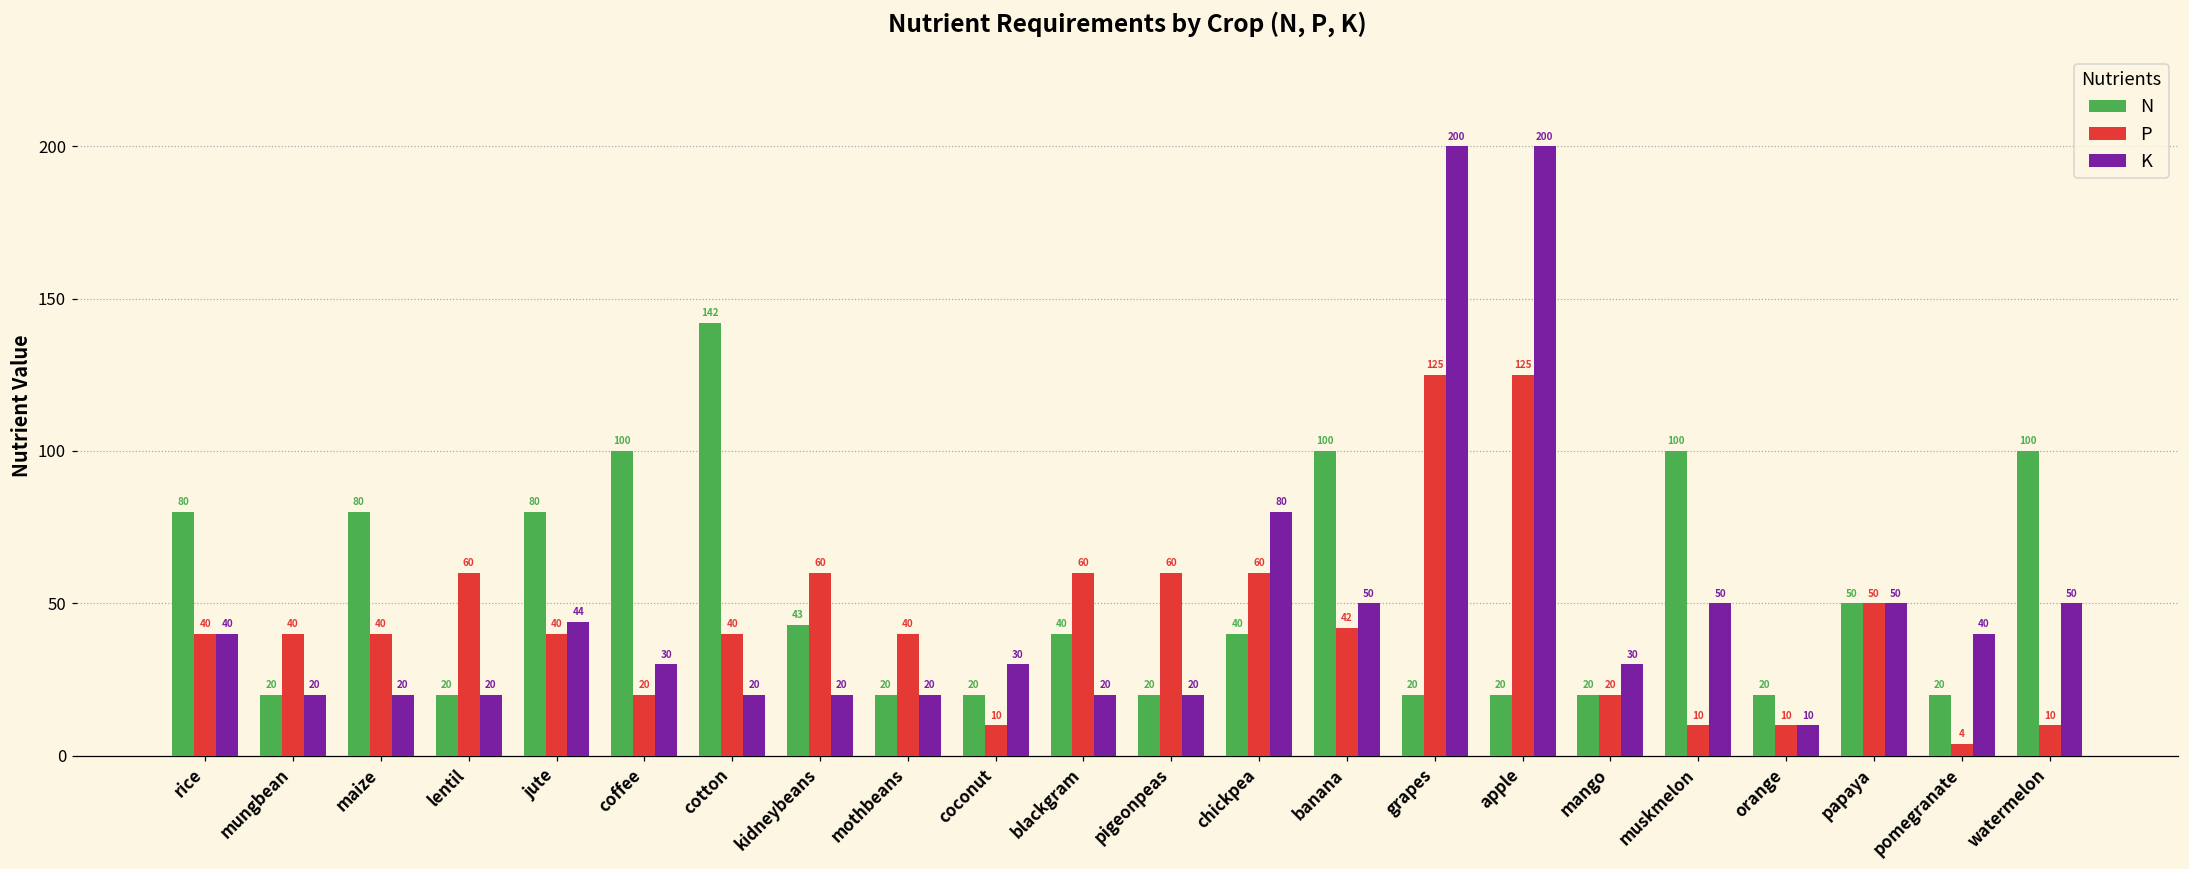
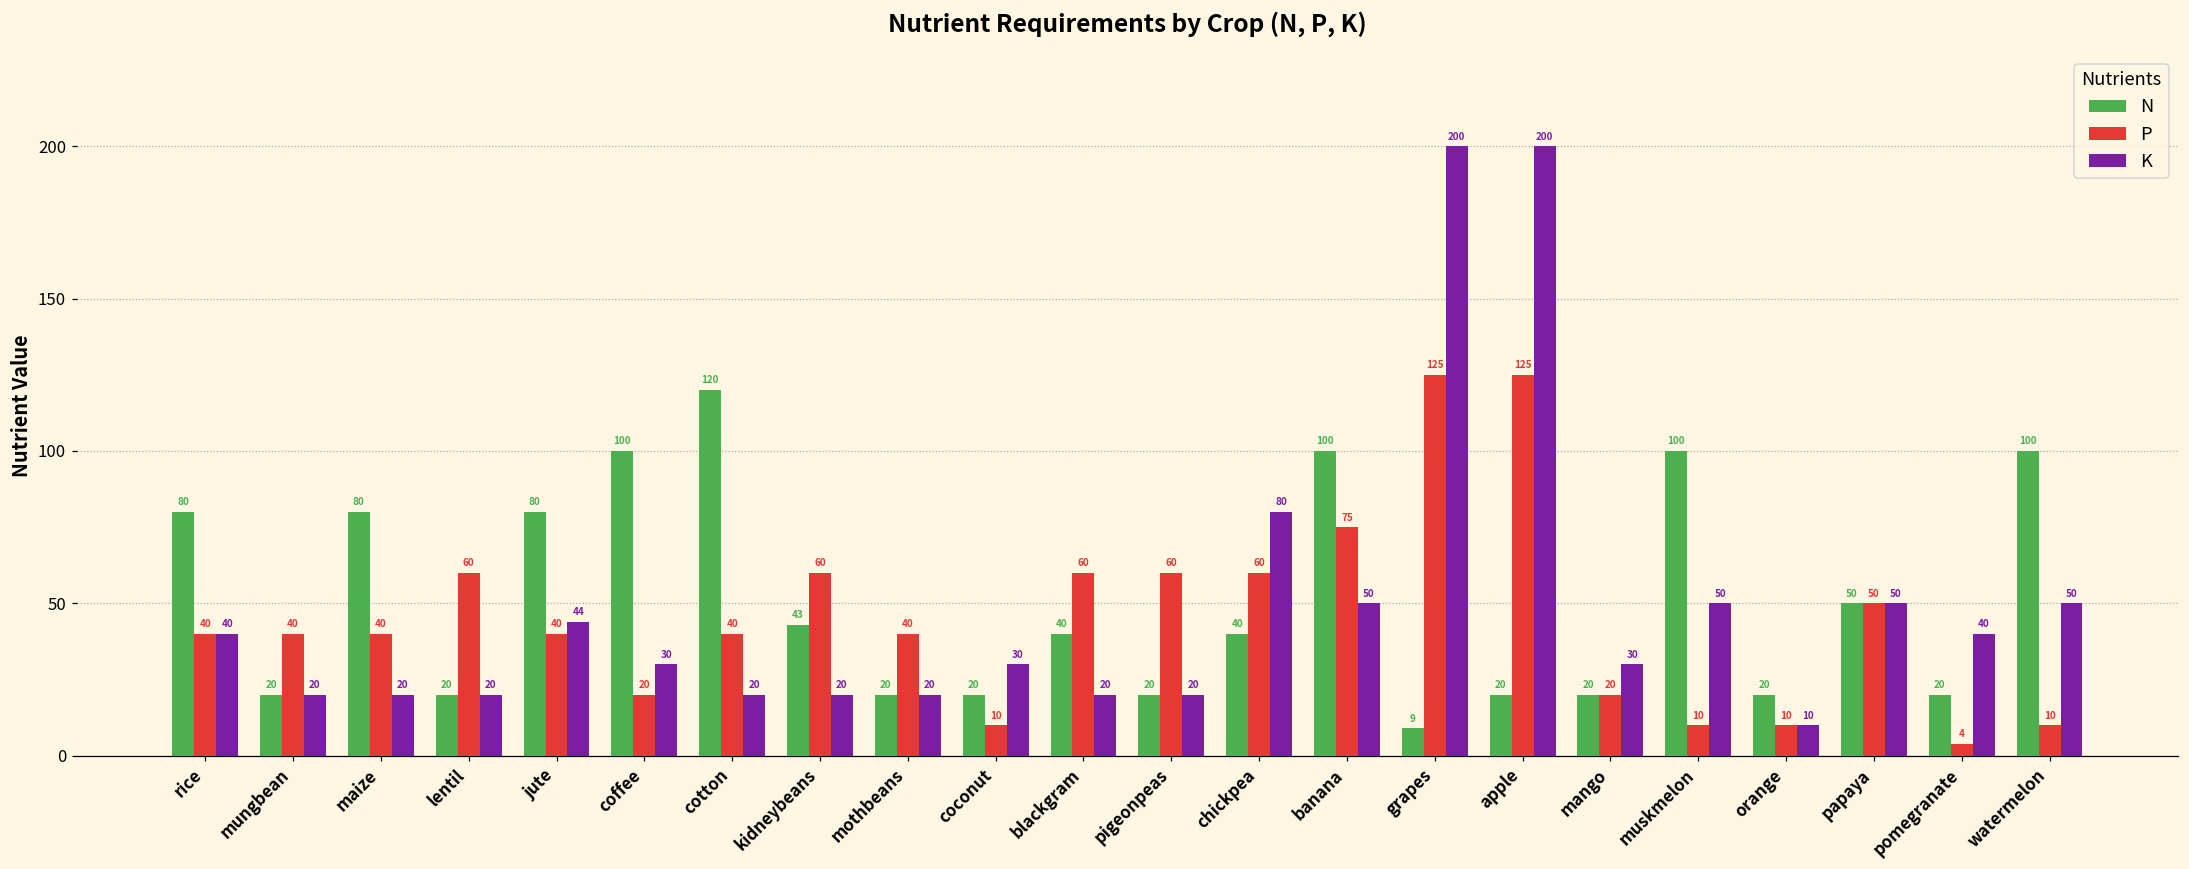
  {
    "N": {
      "rice": 80,
      "mungbean": 20,
      "maize": 80,
      "lentil": 20,
      "jute": 80,
      "coffee": 100,
-     "cotton": 142,
+     "cotton": 120,
      "kidneybeans": 43,
      "mothbeans": 20,
      "coconut": 20,
      "blackgram": 40,
      "pigeonpeas": 20,
      "chickpea": 40,
      "banana": 100,
-     "grapes": 20,
+     "grapes": 9,
      "apple": 20,
      "mango": 20,
      "muskmelon": 100,
      "orange": 20,
      "papaya": 50,
      "pomegranate": 20,
      "watermelon": 100
    },
    "P": {
      "rice": 40,
      "mungbean": 40,
      "maize": 40,
      "lentil": 60,
      "jute": 40,
      "coffee": 20,
      "cotton": 40,
      "kidneybeans": 60,
      "mothbeans": 40,
      "coconut": 10,
      "blackgram": 60,
      "pigeonpeas": 60,
      "chickpea": 60,
-     "banana": 42,
+     "banana": 75,
      "grapes": 125,
      "apple": 125,
      "mango": 20,
      "muskmelon": 10,
      "orange": 10,
      "papaya": 50,
      "pomegranate": 4,
      "watermelon": 10
    },
    "K": {
      "rice": 40,
      "mungbean": 20,
      "maize": 20,
      "lentil": 20,
      "jute": 44,
      "coffee": 30,
      "cotton": 20,
      "kidneybeans": 20,
      "mothbeans": 20,
      "coconut": 30,
      "blackgram": 20,
      "pigeonpeas": 20,
      "chickpea": 80,
      "banana": 50,
      "grapes": 200,
      "apple": 200,
      "mango": 30,
      "muskmelon": 50,
      "orange": 10,
      "papaya": 50,
      "pomegranate": 40,
      "watermelon": 50
    }
  }
